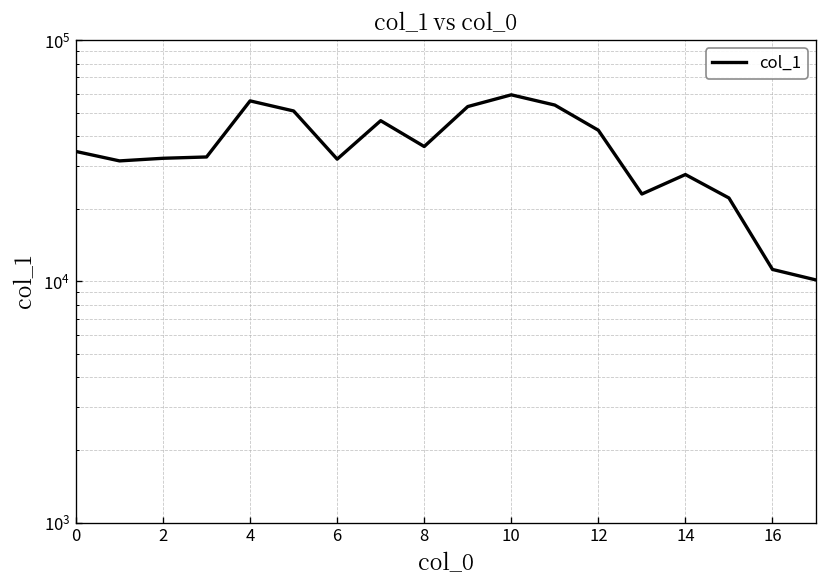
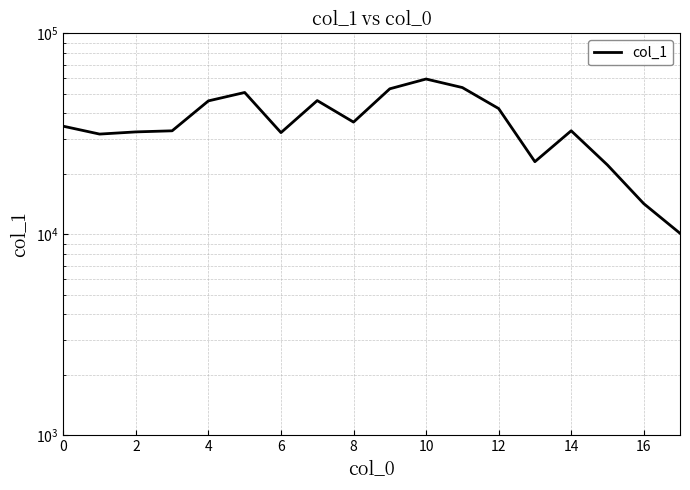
  {
    "0": 35000,
    "2": 32000,
-   "4": 56000,
+   "4": 46000,
    "6": 32000,
    "8": 36000,
    "10": 59000,
    "12": 42000,
-   "14": 28000,
-   "16": 11000
+   "14": 33000,
+   "16": 14000
  }
